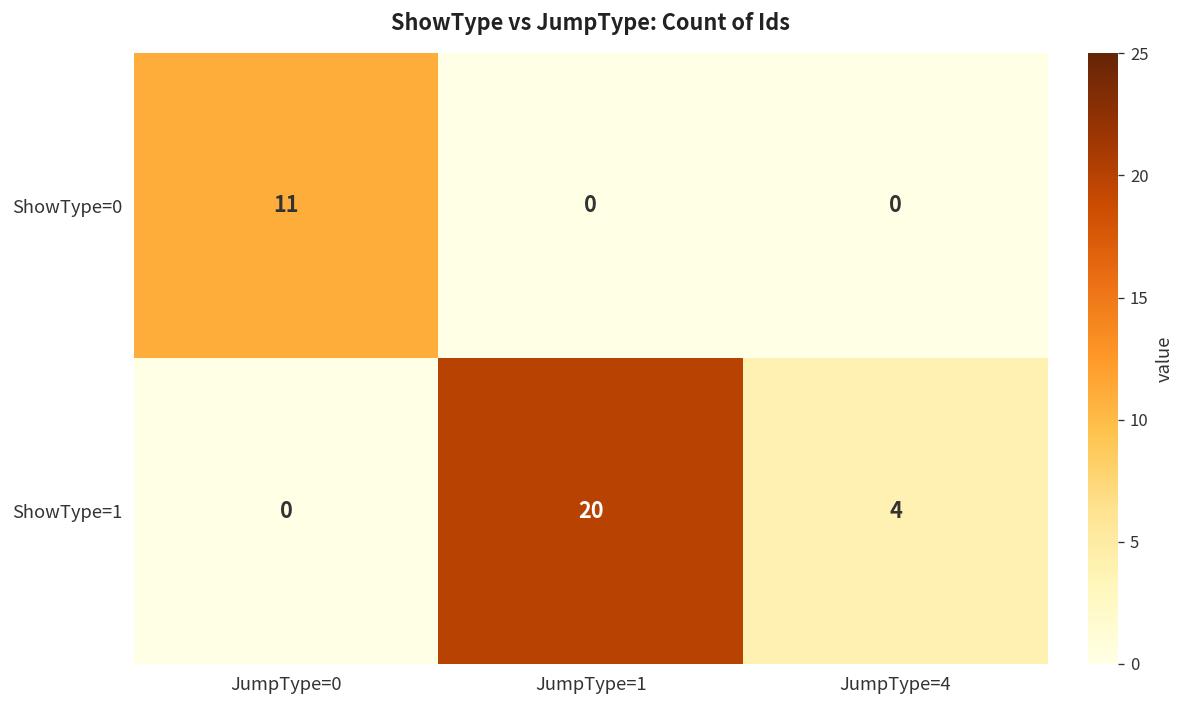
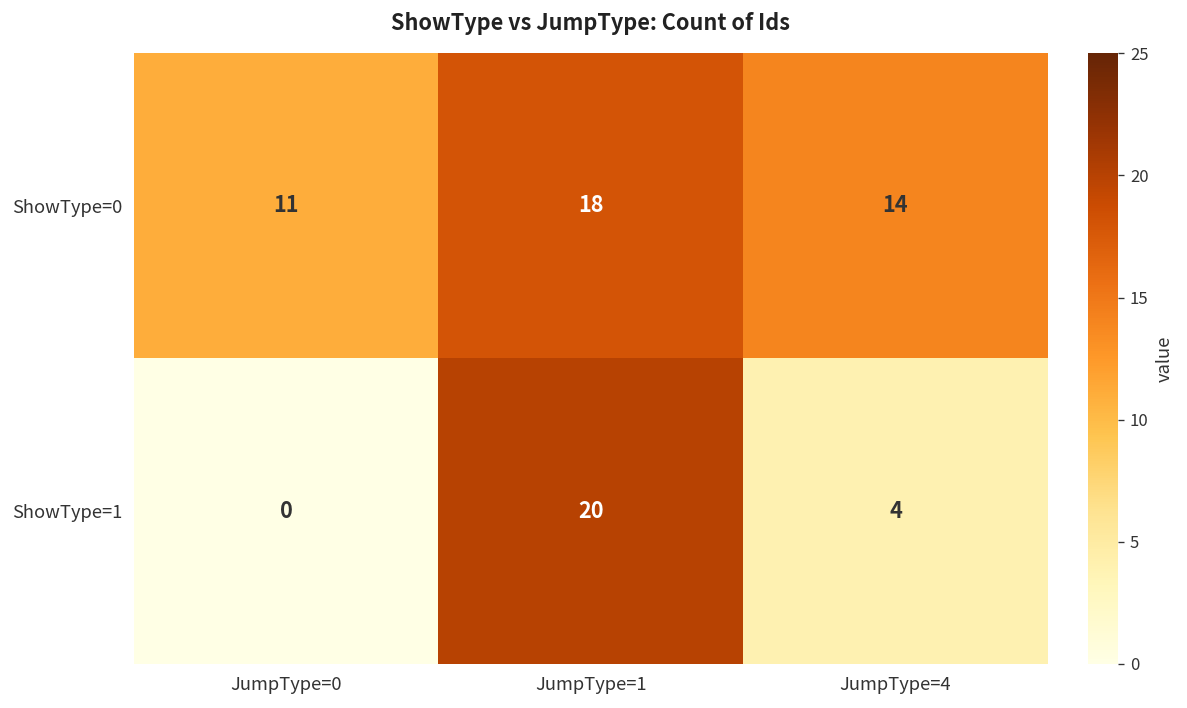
  {
    "ShowType=0": {
      "JumpType=0": 11,
-     "JumpType=1": 0,
-     "JumpType=4": 0
+     "JumpType=1": 18,
+     "JumpType=4": 14
    },
    "ShowType=1": {
      "JumpType=0": 0,
      "JumpType=1": 20,
      "JumpType=4": 4
    }
  }
